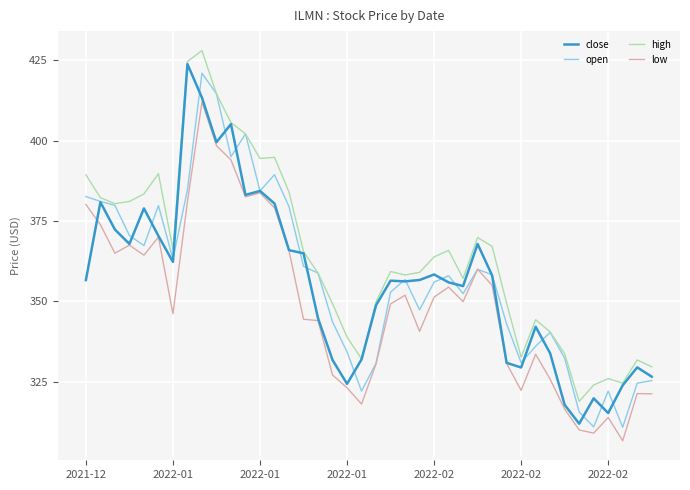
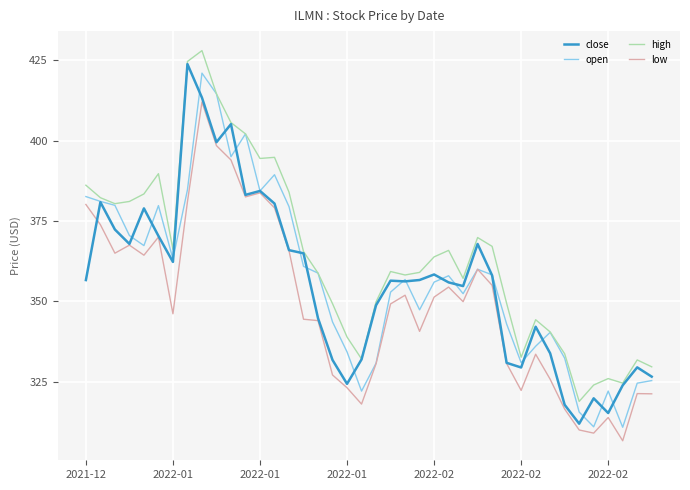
  {
    "close": {
      "2021-12": 357
    },
    "open": {
      "2021-12": 383
    },
    "high": {
-     "2021-12": 389
+     "2021-12": 386
    },
    "low": {
      "2021-12": 380
    }
  }
